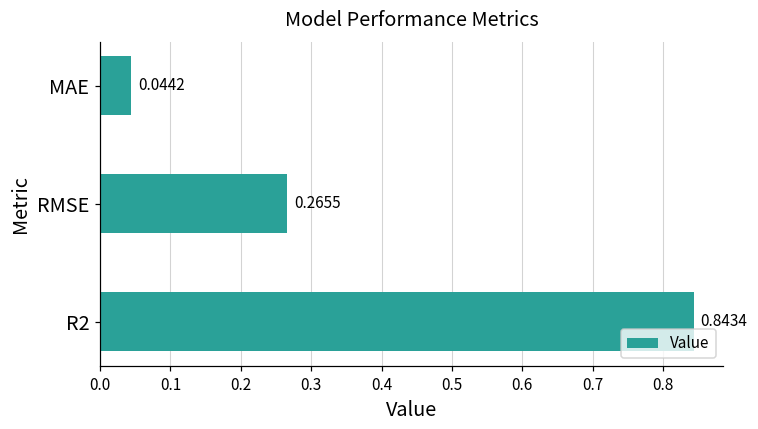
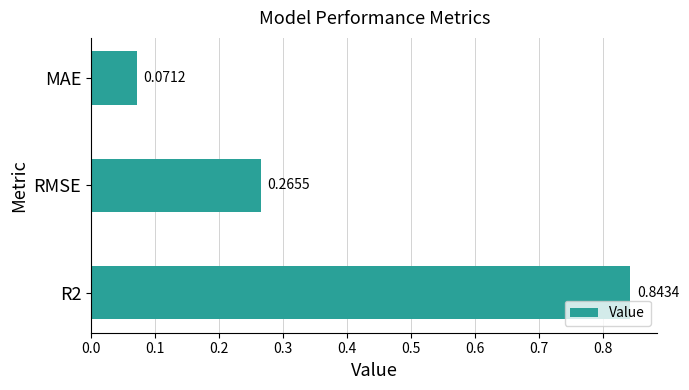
  {
-   "MAE": 0.0442,
+   "MAE": 0.0712,
    "RMSE": 0.2655,
    "R2": 0.8434
  }
